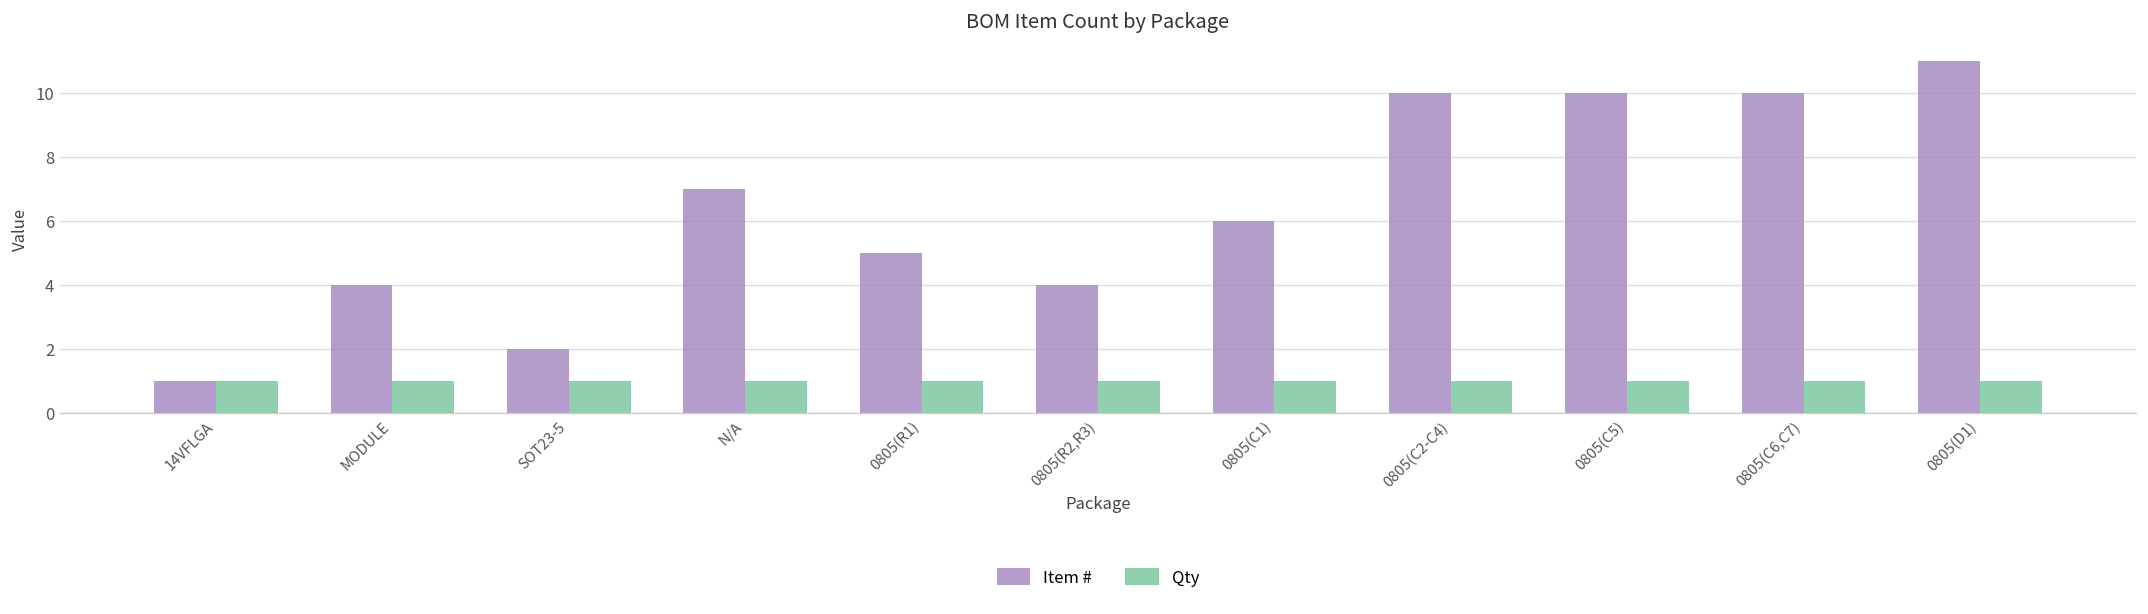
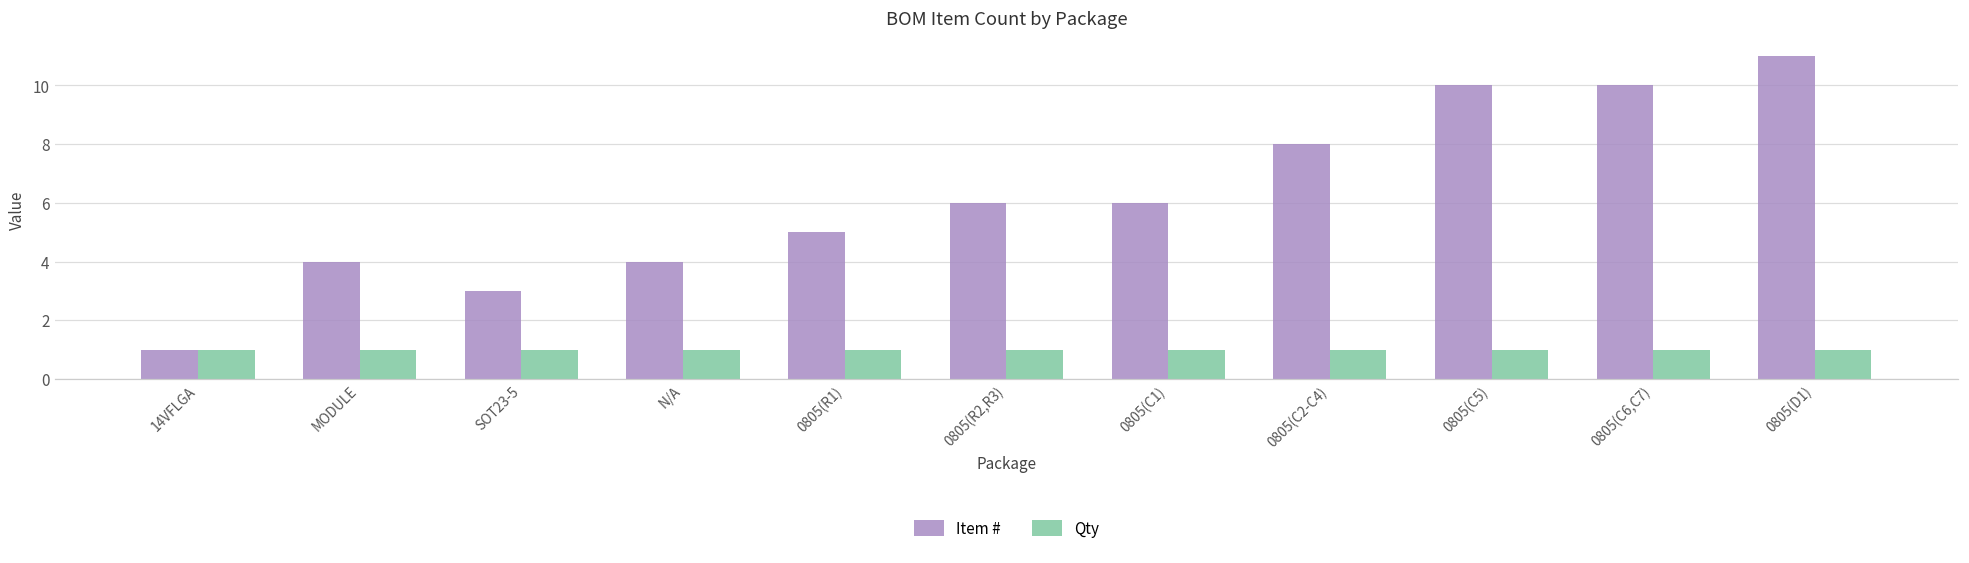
  {
    "Item #": {
      "14VFLGA": 1,
      "MODULE": 4,
-     "SOT23-5": 2,
-     "N/A": 7,
+     "SOT23-5": 3,
+     "N/A": 4,
      "0805(R1)": 5,
-     "0805(R2,R3)": 4,
+     "0805(R2,R3)": 6,
      "0805(C1)": 6,
-     "0805(C2-C4)": 10,
+     "0805(C2-C4)": 8,
      "0805(C5)": 10,
      "0805(C6,C7)": 10,
      "0805(D1)": 11
    },
    "Qty": {
      "14VFLGA": 1,
      "MODULE": 1,
      "SOT23-5": 1,
      "N/A": 1,
      "0805(R1)": 1,
      "0805(R2,R3)": 1,
      "0805(C1)": 1,
      "0805(C2-C4)": 1,
      "0805(C5)": 1,
      "0805(C6,C7)": 1,
      "0805(D1)": 1
    }
  }
